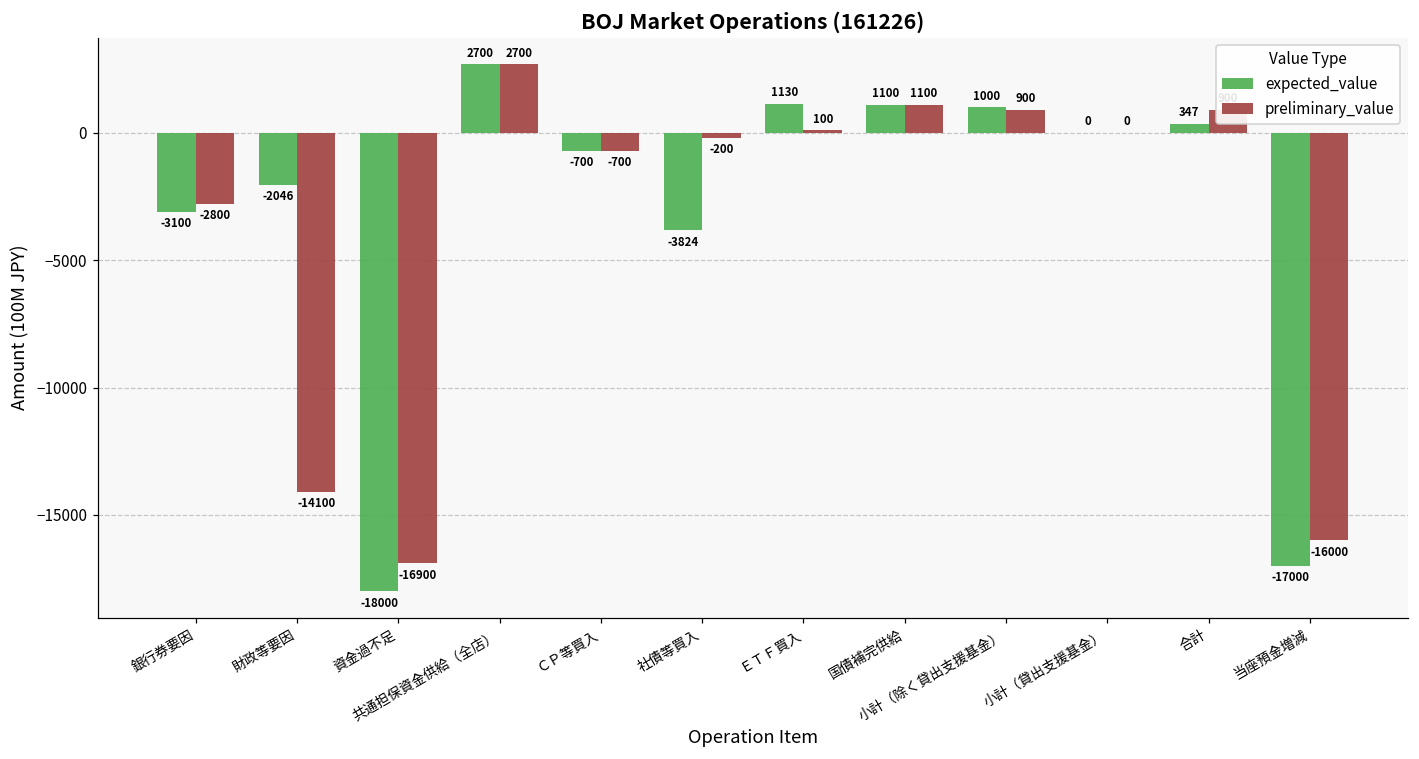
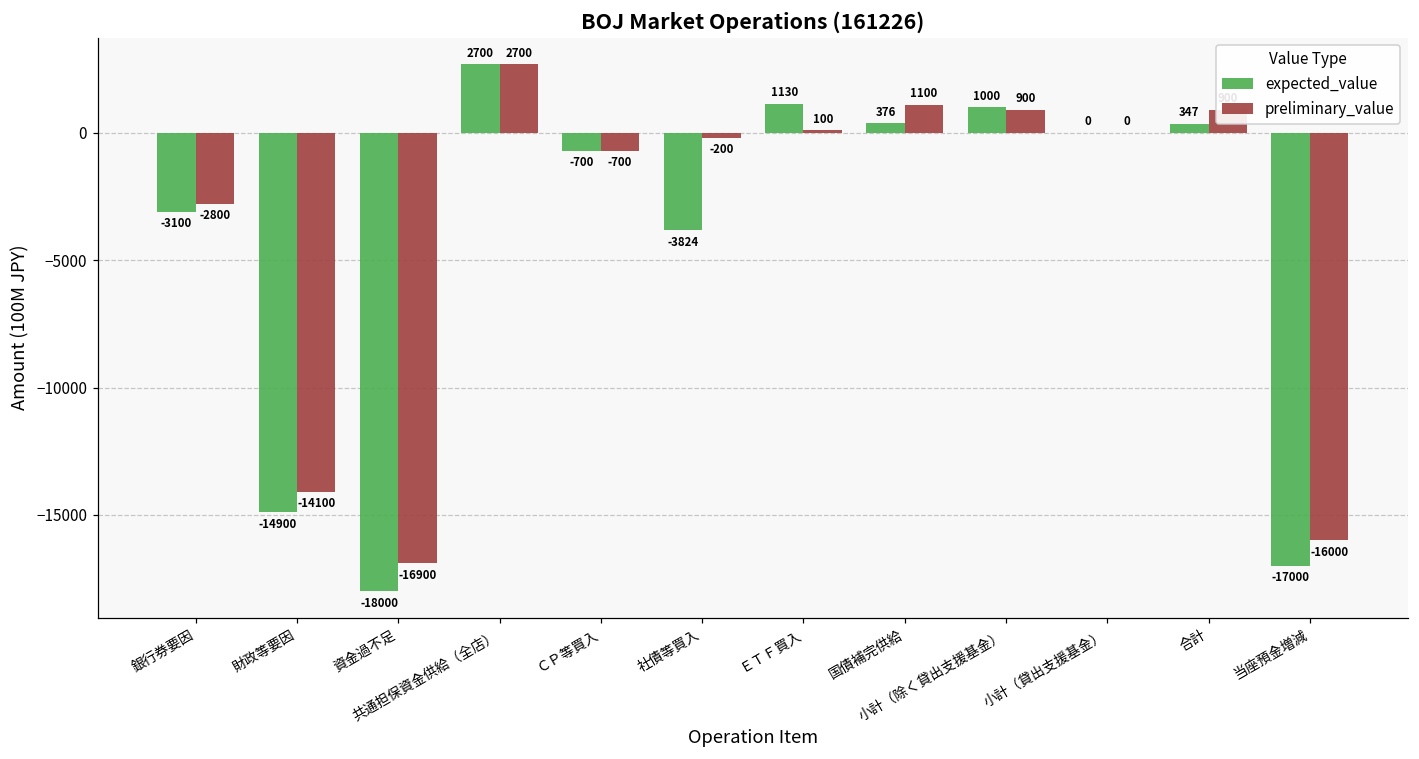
  {
    "expected_value": {
      "銀行券要因": -3100,
-     "財政等要因": -2046,
+     "財政等要因": -14900,
      "資金過不足": -18000,
      "共通担保資金供給（全店）": 2700,
      "ＣＰ等買入": -700,
      "社債等買入": -3824,
      "ＥＴＦ買入": 1130,
-     "国債補完供給": 1100,
+     "国債補完供給": 376,
      "小計（除く貸出支援基金）": 1000,
      "小計（貸出支援基金）": 0,
      "合計": 347,
      "当座預金増減": -17000
    },
    "preliminary_value": {
      "銀行券要因": -2800,
      "財政等要因": -14100,
      "資金過不足": -16900,
      "共通担保資金供給（全店）": 2700,
      "ＣＰ等買入": -700,
      "社債等買入": -200,
      "ＥＴＦ買入": 100,
      "国債補完供給": 1100,
      "小計（除く貸出支援基金）": 900,
      "小計（貸出支援基金）": 0,
      "当座預金増減": -16000
    }
  }
